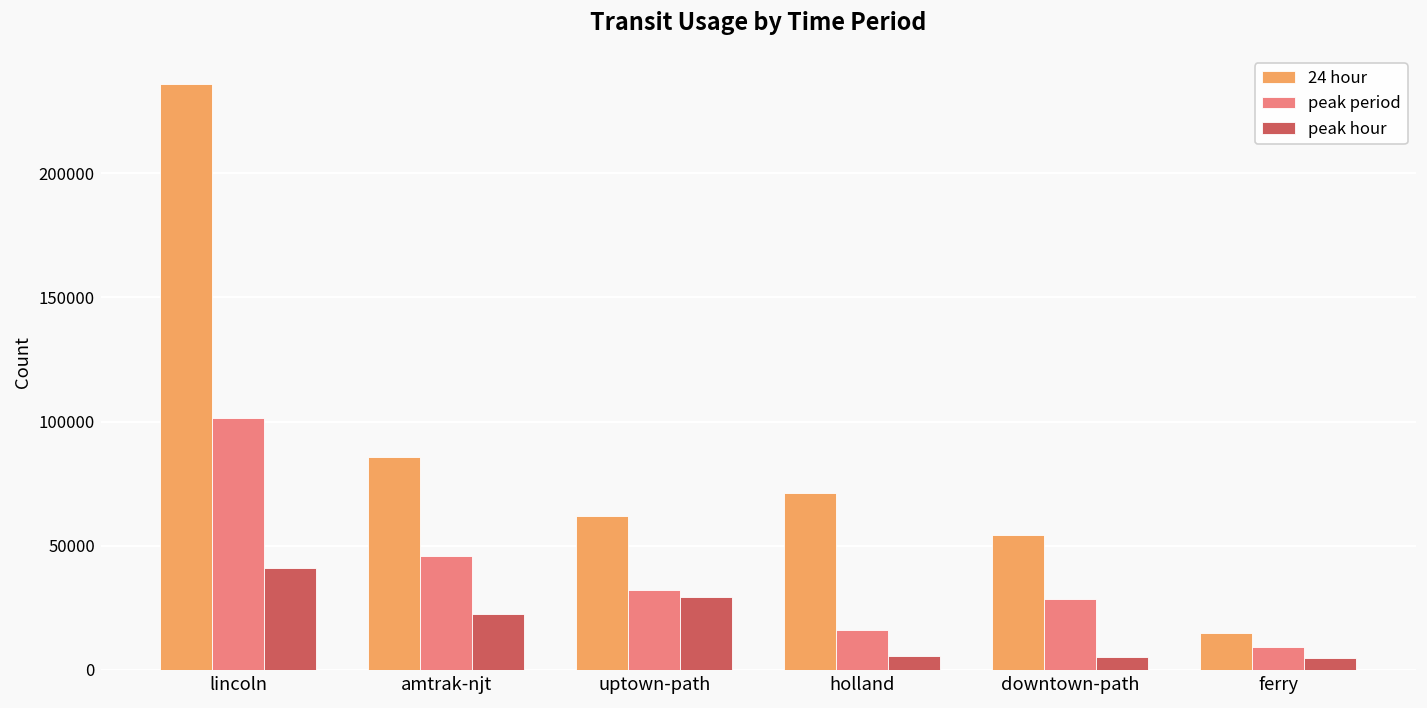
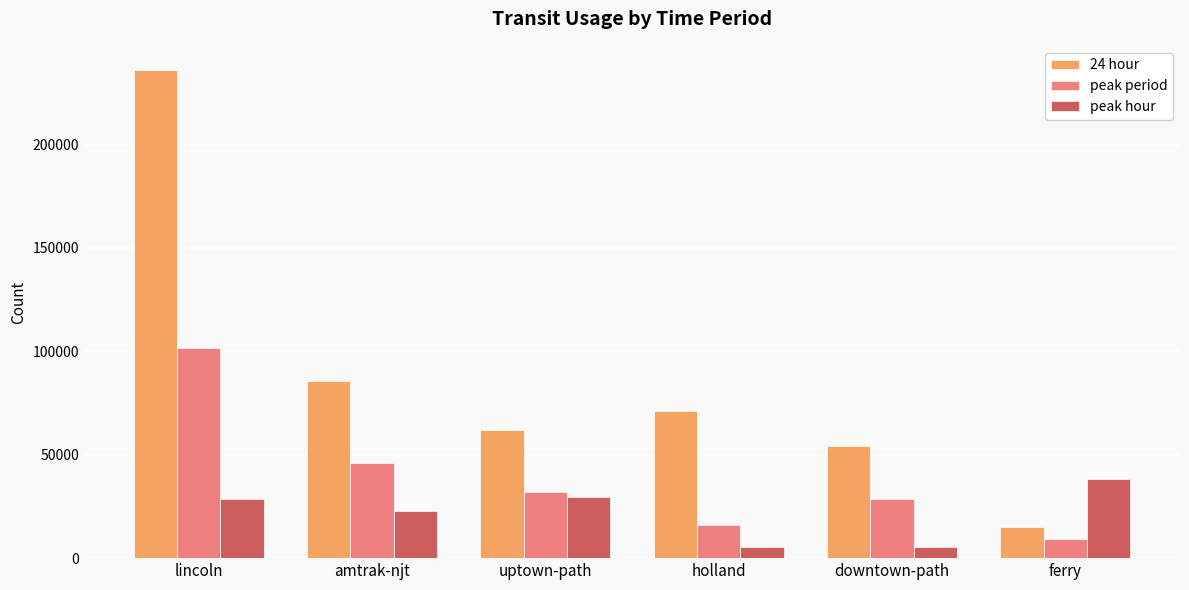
  {
    "peak hour": {
-     "lincoln": 41000,
+     "lincoln": 28000,
      "amtrak-njt": 23000,
      "uptown-path": 29000,
      "holland": 5000,
      "downtown-path": 5000,
-     "ferry": 5000
+     "ferry": 38000
    }
  }
